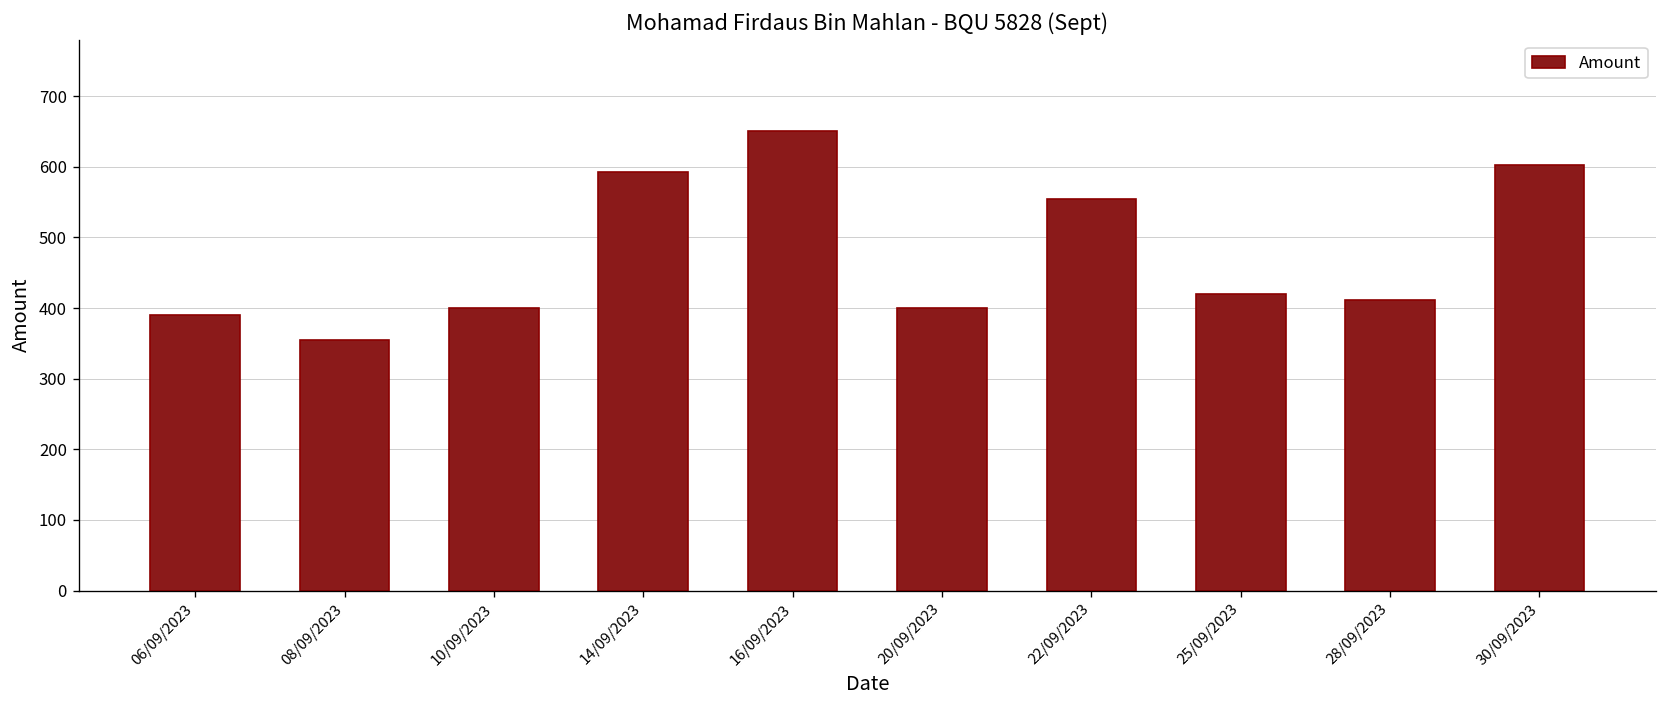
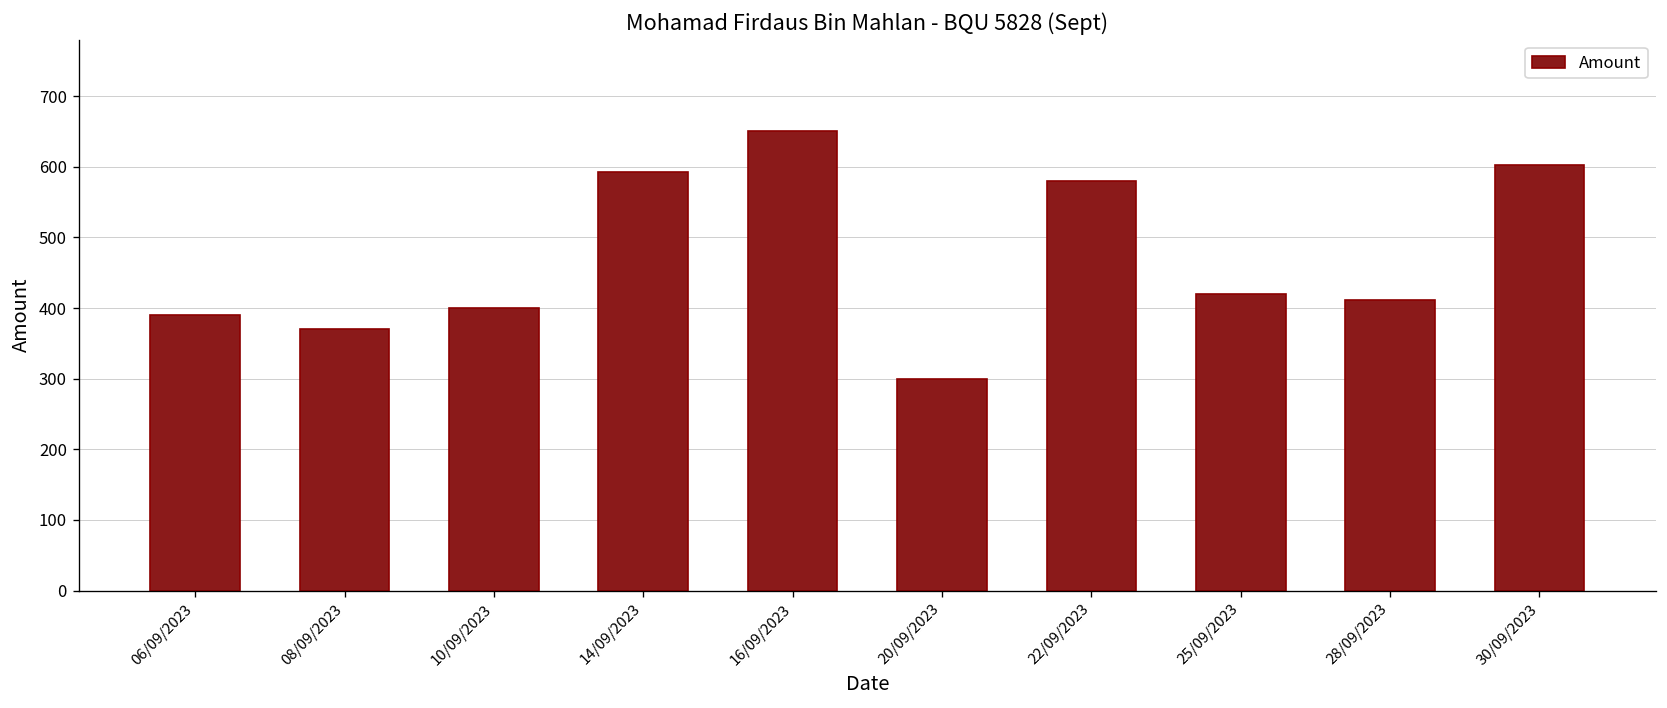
  {
    "06/09/2023": 390,
-   "08/09/2023": 360,
+   "08/09/2023": 370,
    "10/09/2023": 400,
    "14/09/2023": 590,
    "16/09/2023": 650,
-   "20/09/2023": 400,
-   "22/09/2023": 550,
+   "20/09/2023": 300,
+   "22/09/2023": 580,
    "25/09/2023": 420,
    "28/09/2023": 410,
    "30/09/2023": 600
  }
